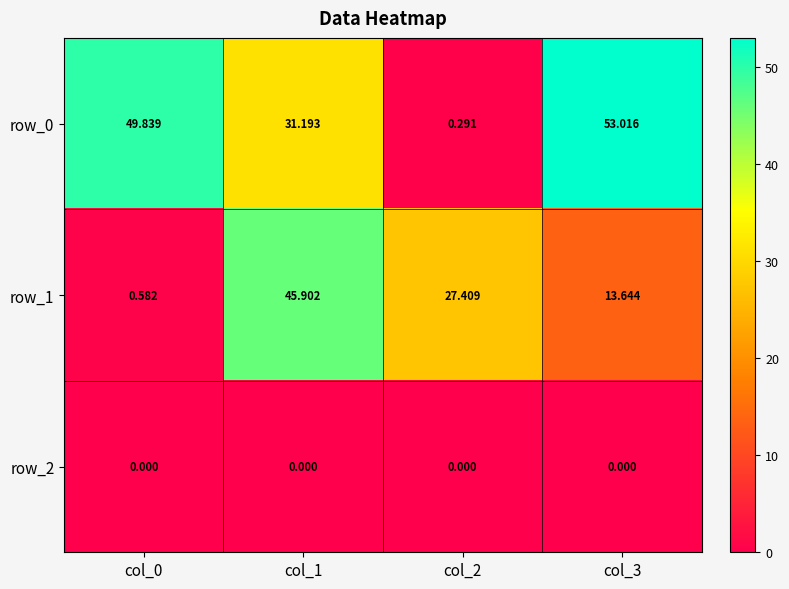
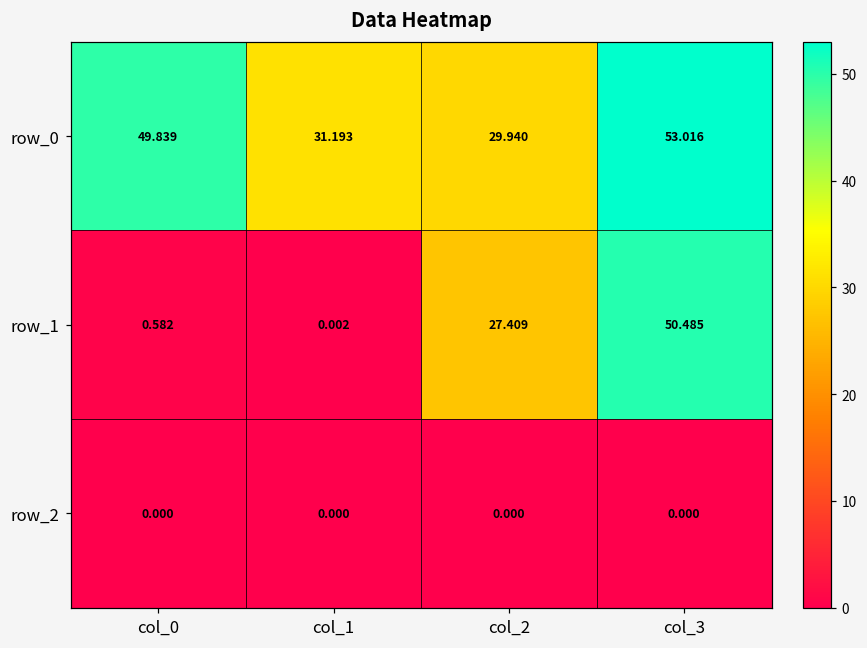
  {
    "row_0": {
      "col_0": 49.839,
      "col_1": 31.193,
-     "col_2": 0.291,
+     "col_2": 29.940,
      "col_3": 53.016
    },
    "row_1": {
      "col_0": 0.582,
-     "col_1": 45.902,
+     "col_1": 0.002,
      "col_2": 27.409,
-     "col_3": 13.644
+     "col_3": 50.485
    },
    "row_2": {
      "col_0": 0.000,
      "col_1": 0.000,
      "col_2": 0.000,
      "col_3": 0.000
    }
  }
